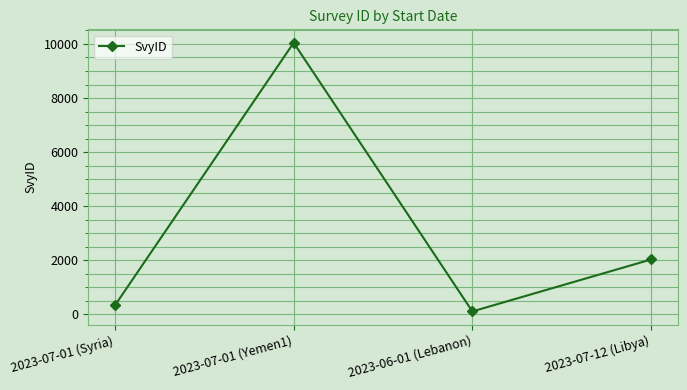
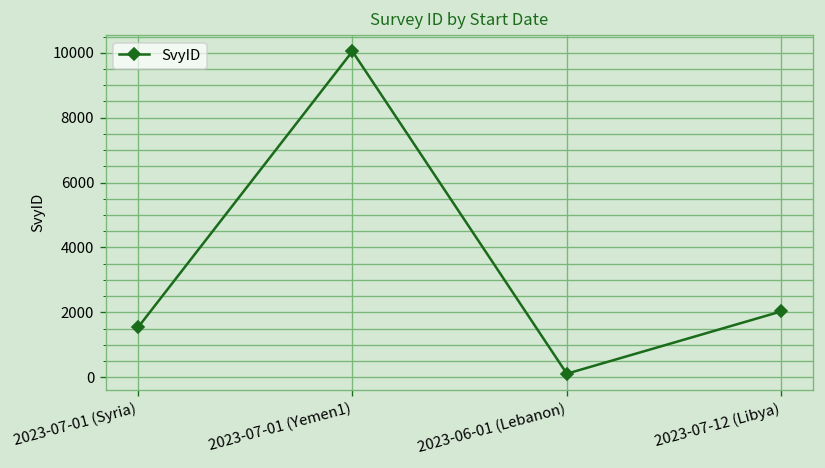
  {
-   "2023-07-01 (Syria)": 300,
+   "2023-07-01 (Syria)": 1500,
    "2023-07-01 (Yemen1)": 10000,
    "2023-06-01 (Lebanon)": 100,
    "2023-07-12 (Libya)": 2000
  }
